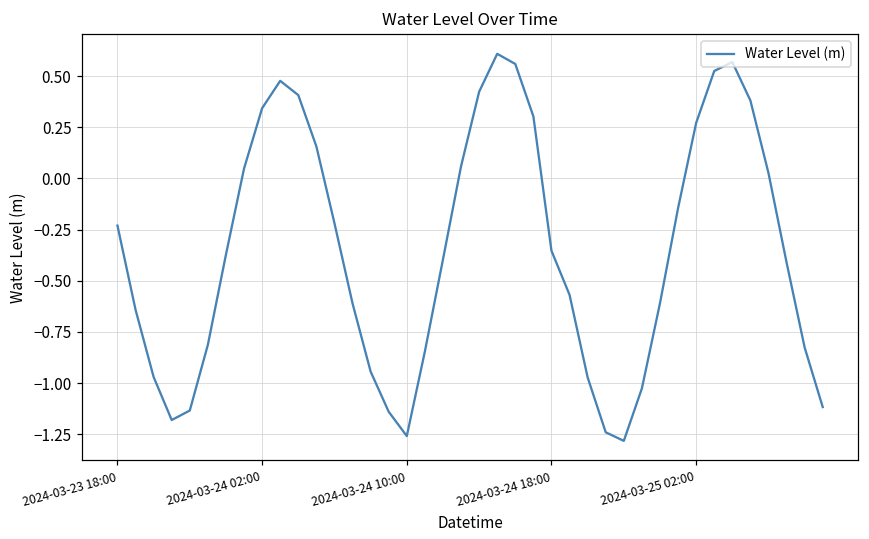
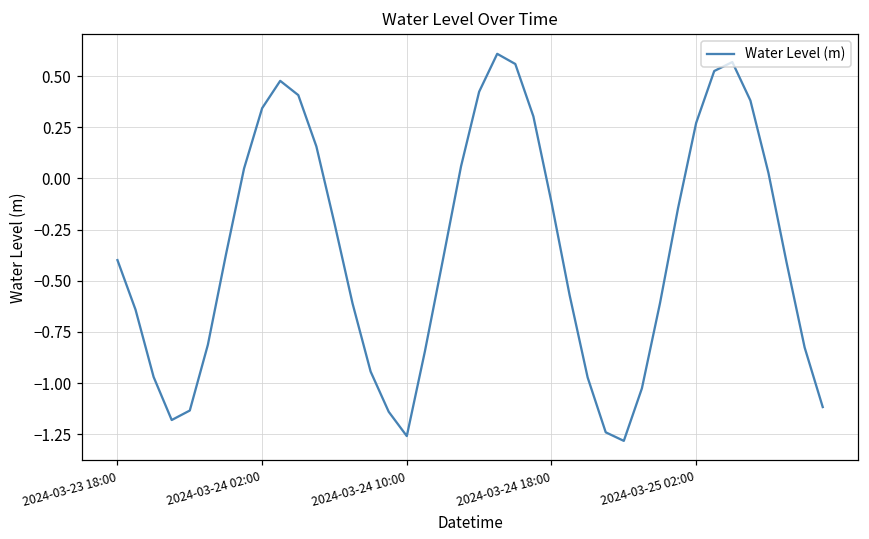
  {
-   "2024-03-23 18:00": -0.23,
+   "2024-03-23 18:00": -0.40,
    "2024-03-24 02:00": 0.34,
    "2024-03-24 10:00": -1.26,
-   "2024-03-24 18:00": -0.35,
+   "2024-03-24 18:00": -0.12,
    "2024-03-25 02:00": 0.27
  }
